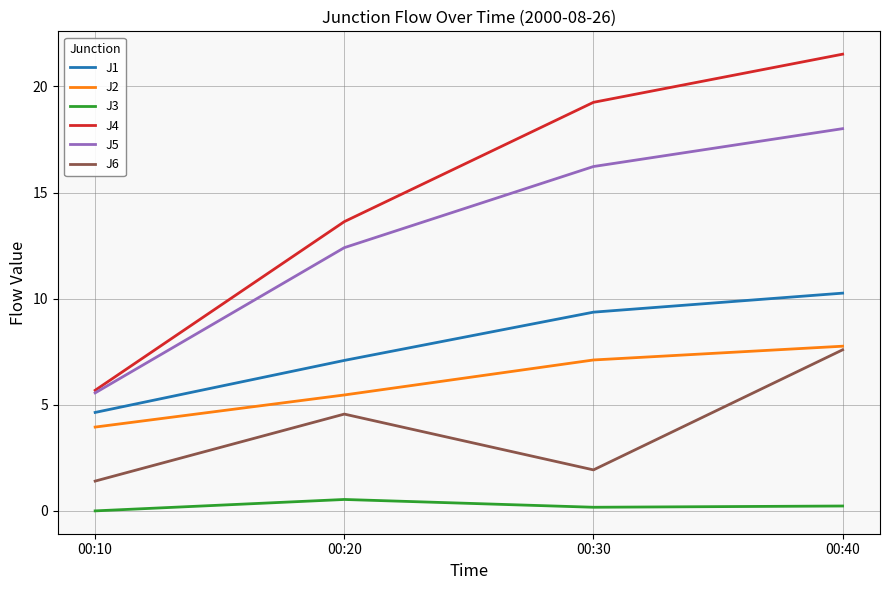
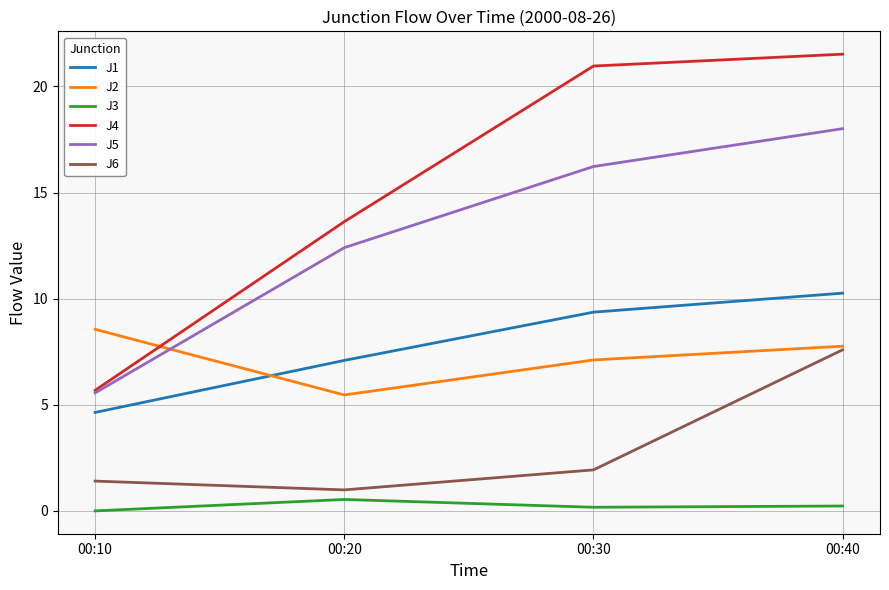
  {
    "J1": {
      "00:10": 4.6,
      "00:20": 7.1,
      "00:30": 9.4,
      "00:40": 10.3
    },
    "J2": {
-     "00:10": 3.9,
+     "00:10": 8.6,
      "00:20": 5.5,
      "00:30": 7.1,
      "00:40": 7.8
    },
    "J3": {
      "00:10": 0.0,
      "00:20": 0.5,
      "00:30": 0.2,
      "00:40": 0.2
    },
    "J4": {
      "00:10": 5.7,
      "00:20": 13.6,
-     "00:30": 19.3,
+     "00:30": 21.0,
      "00:40": 21.5
    },
    "J5": {
      "00:10": 5.6,
      "00:20": 12.4,
      "00:30": 16.2,
      "00:40": 18.0
    },
    "J6": {
      "00:10": 1.4,
-     "00:20": 4.6,
+     "00:20": 1.0,
      "00:30": 1.9,
      "00:40": 7.6
    }
  }
